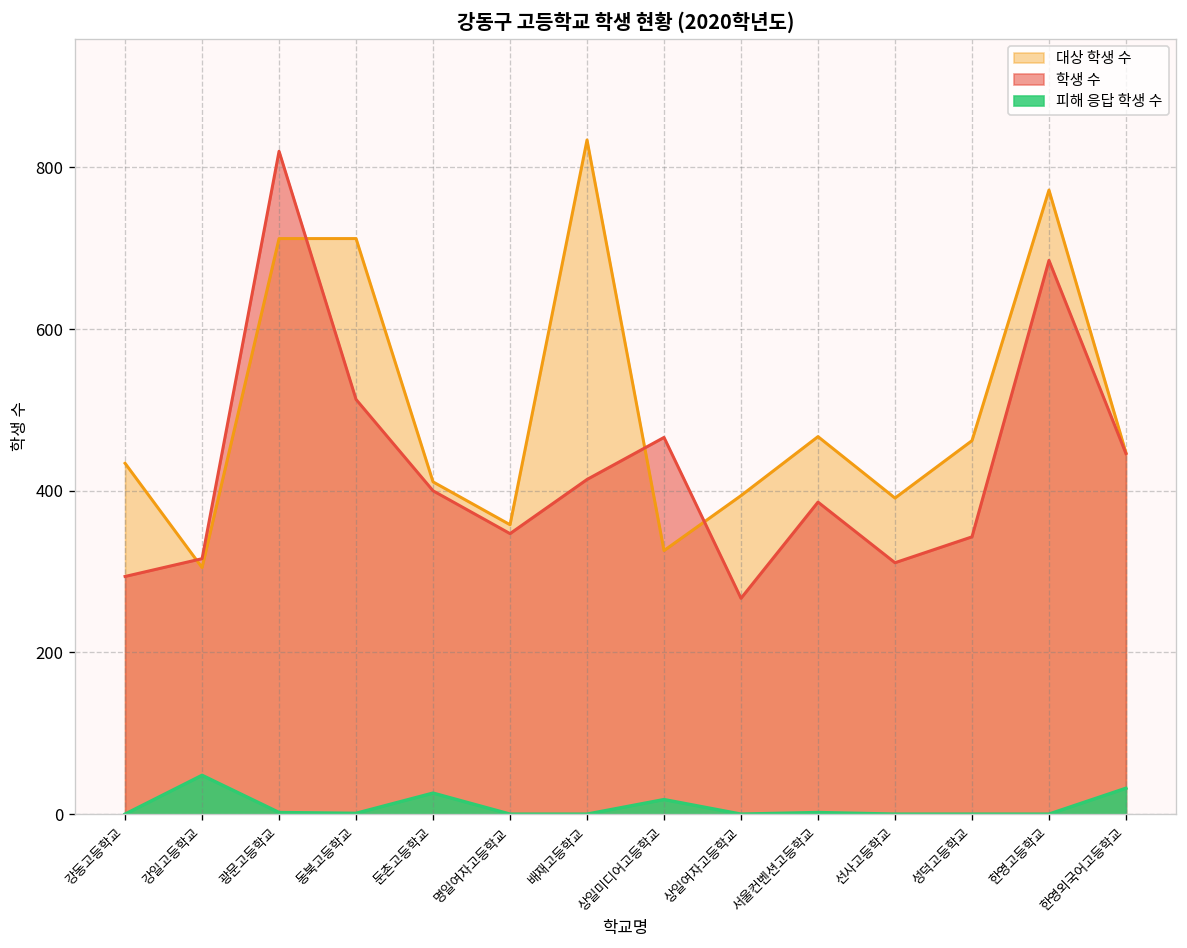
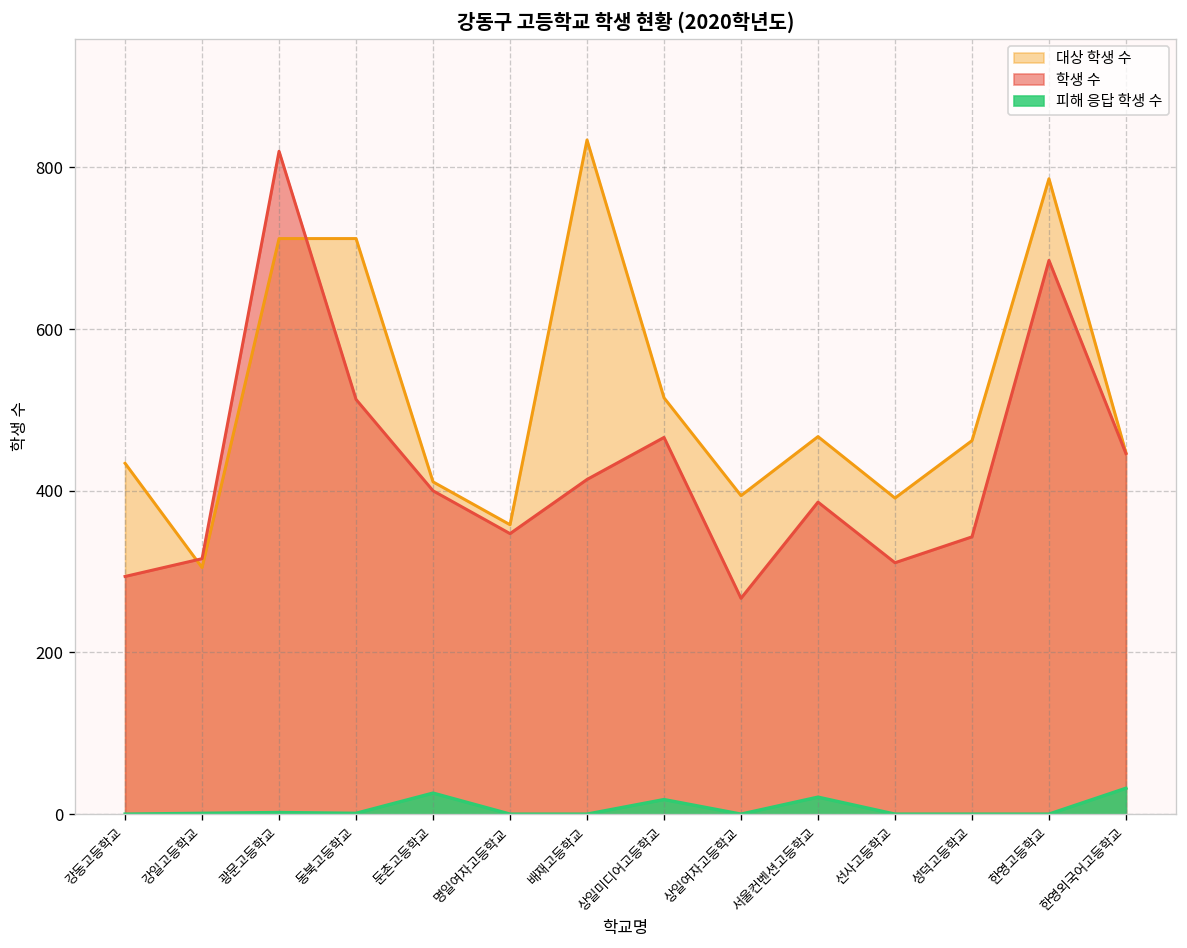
  {
    "대상 학생 수": {
      "강동고등학교": 430,
      "강일고등학교": 310,
      "광문고등학교": 710,
      "동북고등학교": 710,
      "둔촌고등학교": 410,
      "명일여자고등학교": 360,
      "배재고등학교": 830,
-     "상일미디어고등학교": 330,
+     "상일미디어고등학교": 520,
      "상일여자고등학교": 390,
      "서울컨벤션고등학교": 470,
      "선사고등학교": 390,
      "성덕고등학교": 460,
-     "한영고등학교": 770
+     "한영고등학교": 790
    },
    "학생 수": {
      "강동고등학교": 290,
      "강일고등학교": 320,
      "광문고등학교": 820,
      "동북고등학교": 510,
      "둔촌고등학교": 400,
      "명일여자고등학교": 350,
      "배재고등학교": 410,
      "상일미디어고등학교": 470,
      "상일여자고등학교": 270,
      "서울컨벤션고등학교": 390,
      "선사고등학교": 310,
      "성덕고등학교": 340,
      "한영고등학교": 690
    },
    "피해 응답 학생 수": {
      "강동고등학교": 0,
-     "강일고등학교": 50,
+     "강일고등학교": 0,
      "광문고등학교": 0,
      "동북고등학교": 0,
      "둔촌고등학교": 30,
      "명일여자고등학교": 0,
      "배재고등학교": 0,
      "상일미디어고등학교": 20,
      "상일여자고등학교": 0,
-     "서울컨벤션고등학교": 0,
+     "서울컨벤션고등학교": 20,
      "선사고등학교": 0,
      "성덕고등학교": 0,
      "한영고등학교": 0,
      "한영외국어고등학교": 30
    }
  }
